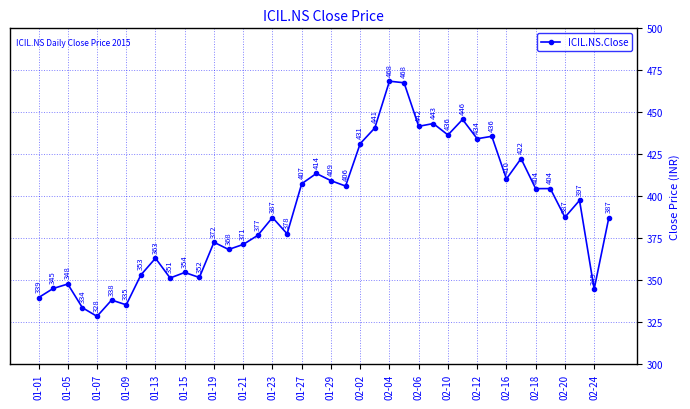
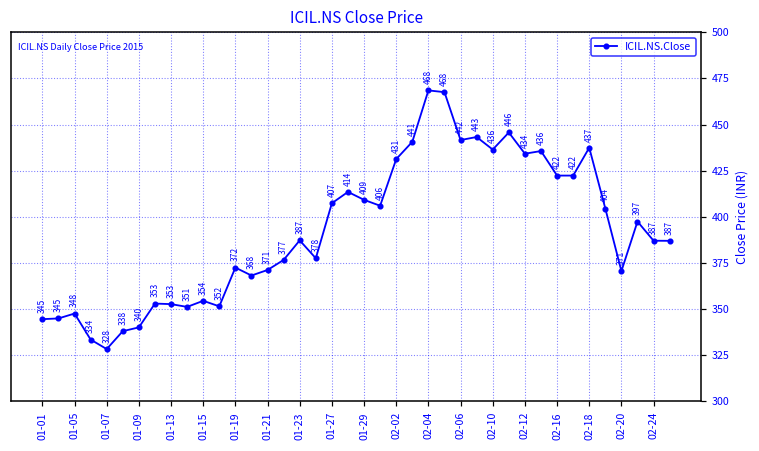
  {
-   "01-01": 339,
+   "01-01": 345,
    "01-05": 348,
    "01-07": 328,
-   "01-09": 335,
-   "01-13": 363,
+   "01-09": 340,
+   "01-13": 353,
    "01-15": 354,
    "01-19": 372,
    "01-21": 371,
    "01-23": 387,
    "01-27": 407,
    "01-29": 409,
    "02-02": 431,
    "02-04": 468,
    "02-06": 442,
    "02-10": 436,
    "02-12": 434,
-   "02-16": 410,
-   "02-18": 404,
-   "02-20": 387,
-   "02-24": 345
+   "02-16": 422,
+   "02-18": 437,
+   "02-20": 371,
+   "02-24": 387
  }
